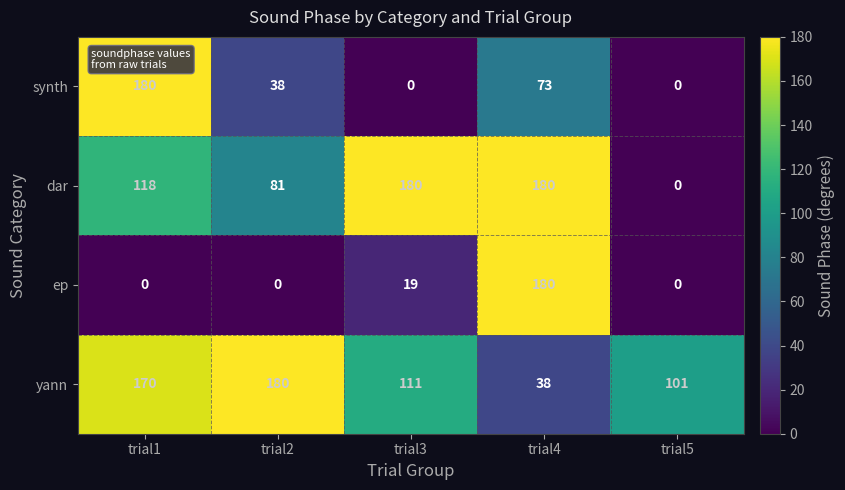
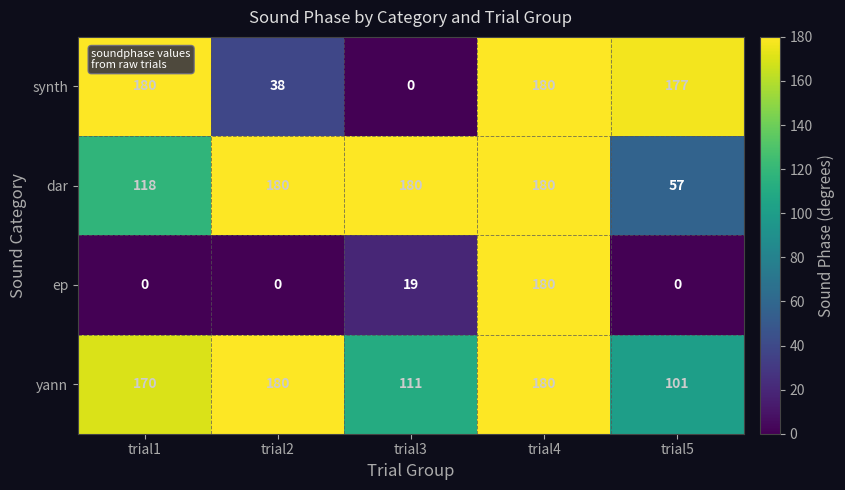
  {
    "synth": {
      "trial1": 180,
      "trial2": 38,
      "trial3": 0,
-     "trial4": 73,
-     "trial5": 0
+     "trial4": 180,
+     "trial5": 177
    },
    "dar": {
      "trial1": 118,
-     "trial2": 81,
+     "trial2": 180,
      "trial3": 180,
      "trial4": 180,
-     "trial5": 0
+     "trial5": 57
    },
    "ep": {
      "trial1": 0,
      "trial2": 0,
      "trial3": 19,
      "trial4": 180,
      "trial5": 0
    },
    "yann": {
      "trial1": 170,
      "trial2": 180,
      "trial3": 111,
-     "trial4": 38,
+     "trial4": 180,
      "trial5": 101
    }
  }
